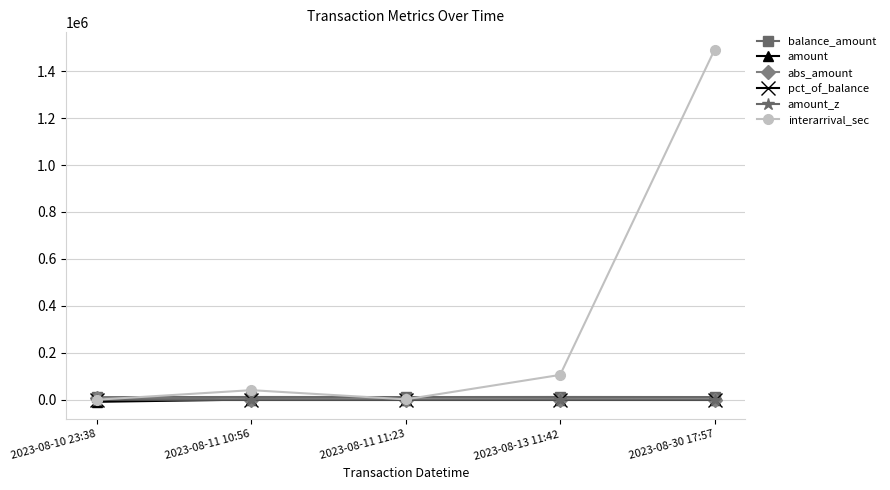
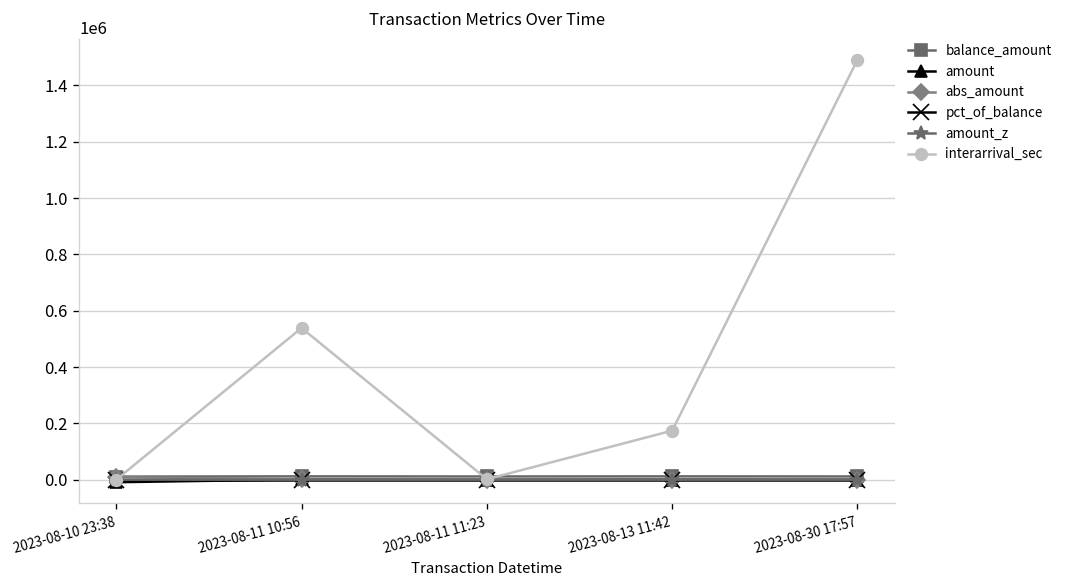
  {
    "interarrival_sec": {
-     "2023-08-11 10:56": 40000,
-     "2023-08-13 11:42": 110000,
+     "2023-08-11 10:56": 540000,
+     "2023-08-13 11:42": 170000,
      "2023-08-30 17:57": 1490000
    }
  }
